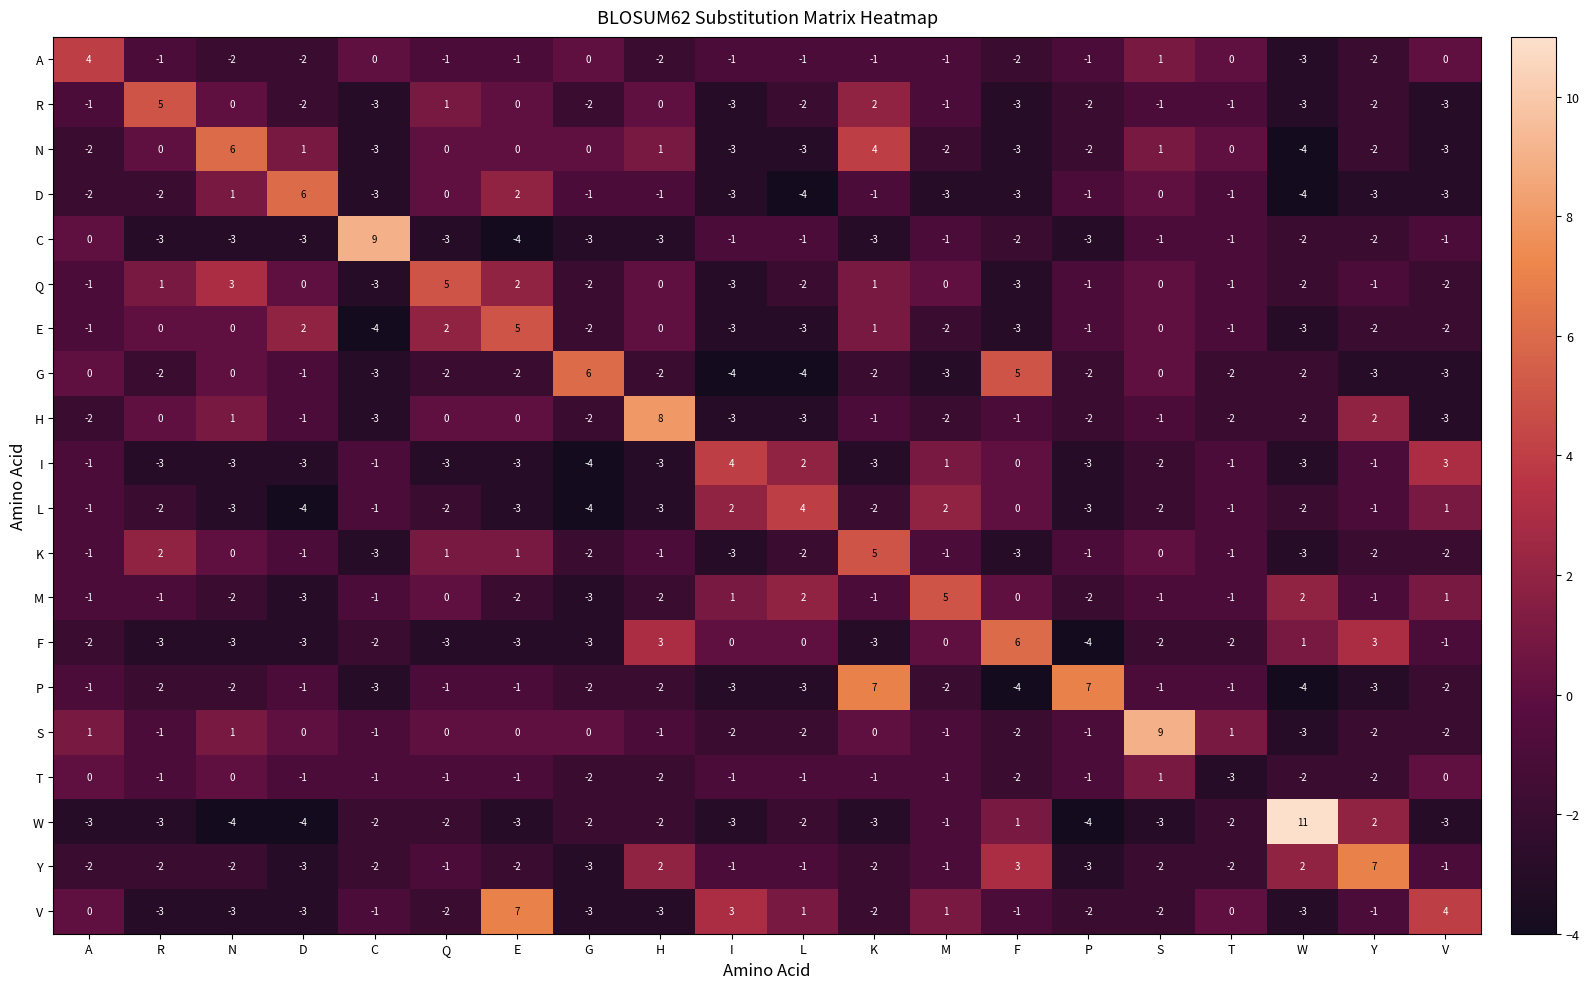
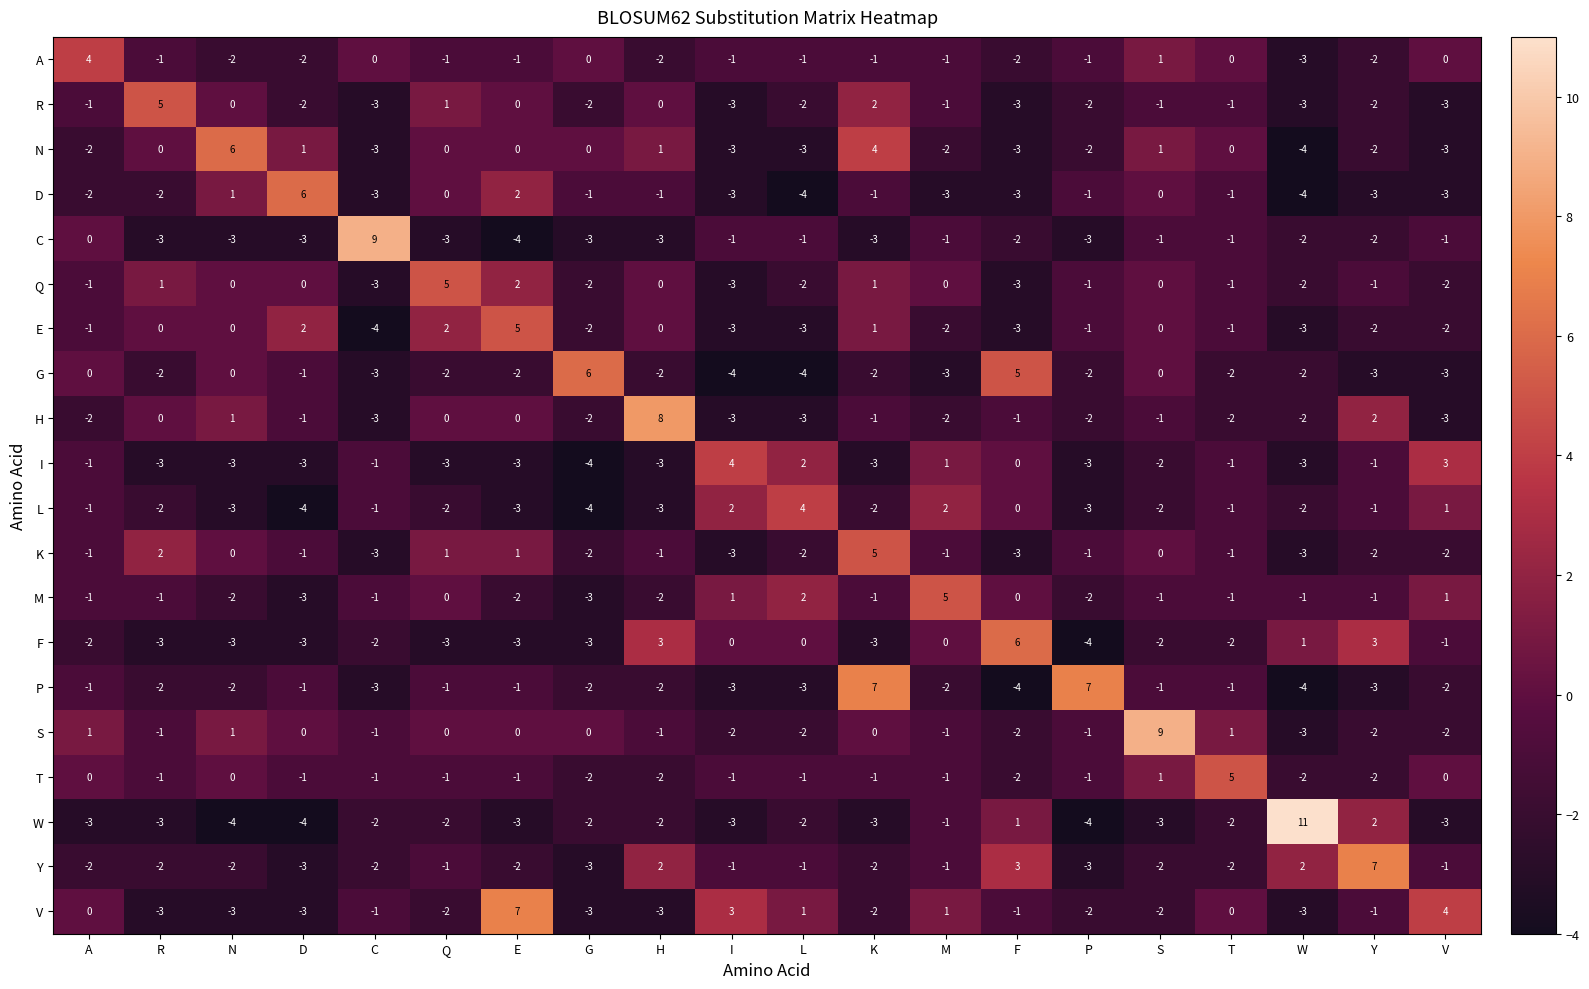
  {
    "Q": {
      "A": -1,
      "R": 1,
-     "N": 3,
+     "N": 0,
      "D": 0,
      "C": -3,
      "Q": 5,
      "E": 2,
      "G": -2,
      "H": 0,
      "I": -3,
      "L": -2,
      "K": 1,
      "M": 0,
      "F": -3,
      "P": -1,
      "S": 0,
      "T": -1,
      "W": -2,
      "Y": -1,
      "V": -2
    },
    "M": {
      "A": -1,
      "R": -1,
      "N": -2,
      "D": -3,
      "C": -1,
      "Q": 0,
      "E": -2,
      "G": -3,
      "H": -2,
      "I": 1,
      "L": 2,
      "K": -1,
      "M": 5,
      "F": 0,
      "P": -2,
      "S": -1,
      "T": -1,
-     "W": 2,
+     "W": -1,
      "Y": -1,
      "V": 1
    },
    "T": {
      "A": 0,
      "R": -1,
      "N": 0,
      "D": -1,
      "C": -1,
      "Q": -1,
      "E": -1,
      "G": -2,
      "H": -2,
      "I": -1,
      "L": -1,
      "K": -1,
      "M": -1,
      "F": -2,
      "P": -1,
      "S": 1,
-     "T": -3,
+     "T": 5,
      "W": -2,
      "Y": -2,
      "V": 0
    }
  }
